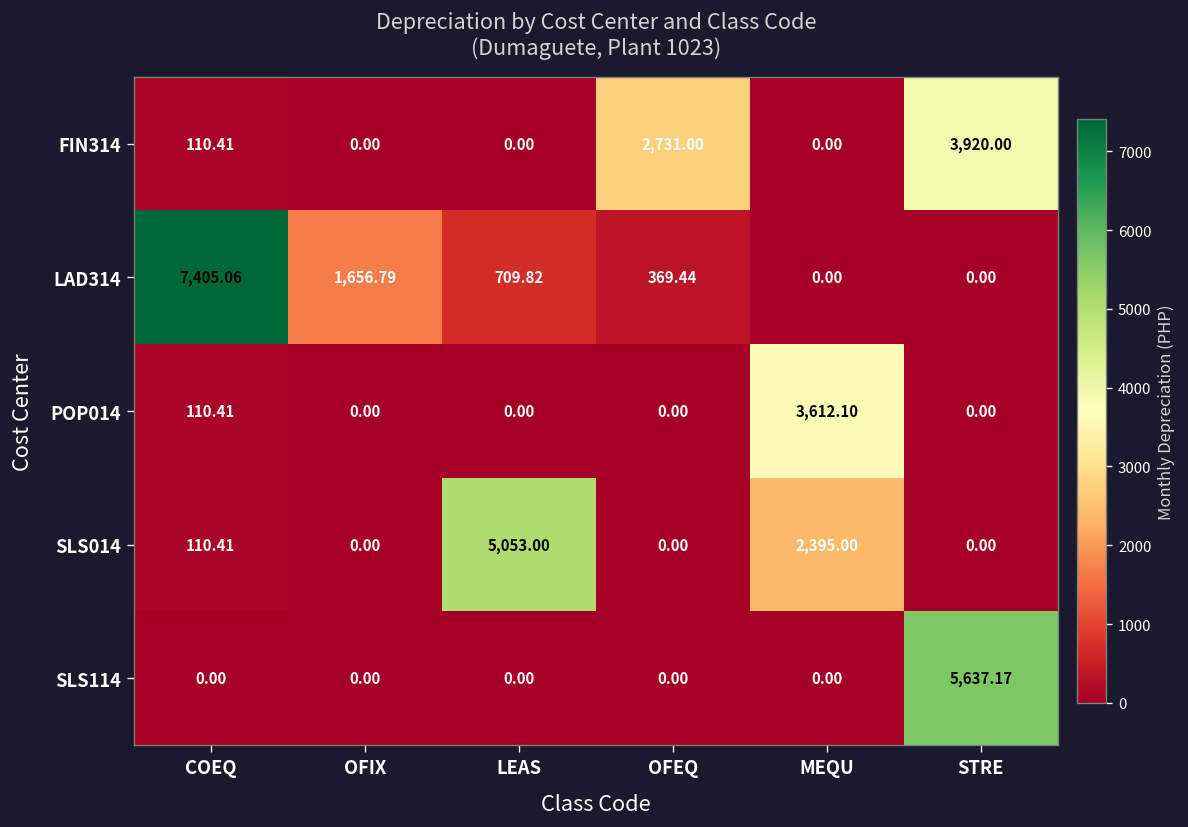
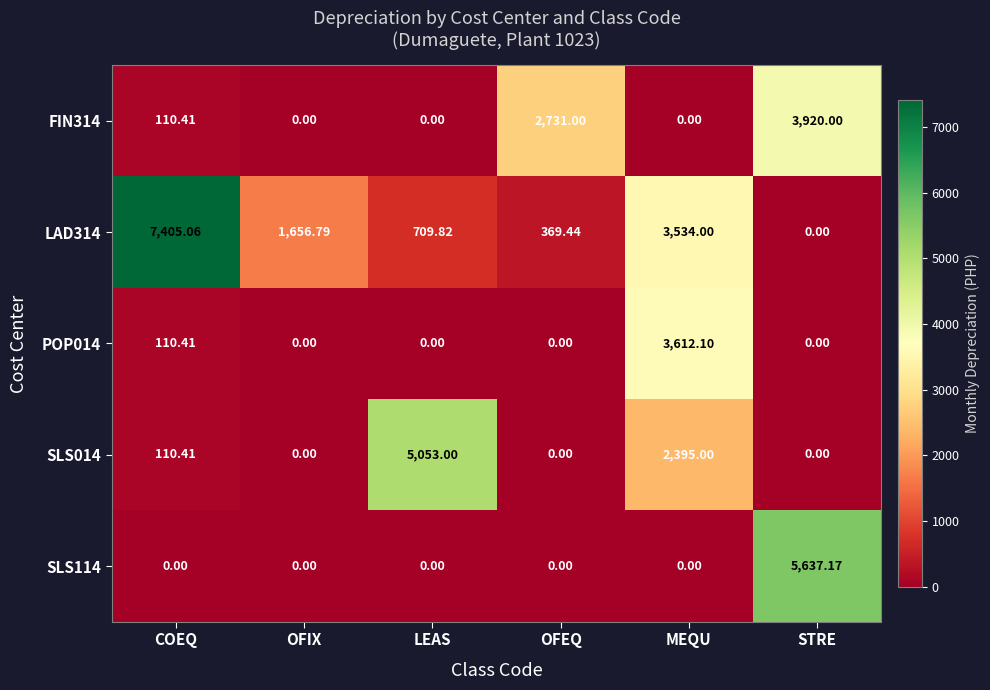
  {
    "FIN314": {
      "COEQ": "110.41",
      "OFIX": "0.00",
      "LEAS": "0.00",
      "OFEQ": "2,731.00",
      "MEQU": "0.00",
      "STRE": "3,920.00"
    },
    "LAD314": {
      "COEQ": "7,405.06",
      "OFIX": "1,656.79",
      "LEAS": "709.82",
      "OFEQ": "369.44",
-     "MEQU": "0.00",
+     "MEQU": "3,534.00",
      "STRE": "0.00"
    },
    "POP014": {
      "COEQ": "110.41",
      "OFIX": "0.00",
      "LEAS": "0.00",
      "OFEQ": "0.00",
      "MEQU": "3,612.10",
      "STRE": "0.00"
    },
    "SLS014": {
      "COEQ": "110.41",
      "OFIX": "0.00",
      "LEAS": "5,053.00",
      "OFEQ": "0.00",
      "MEQU": "2,395.00",
      "STRE": "0.00"
    },
    "SLS114": {
      "COEQ": "0.00",
      "OFIX": "0.00",
      "LEAS": "0.00",
      "OFEQ": "0.00",
      "MEQU": "0.00",
      "STRE": "5,637.17"
    }
  }
